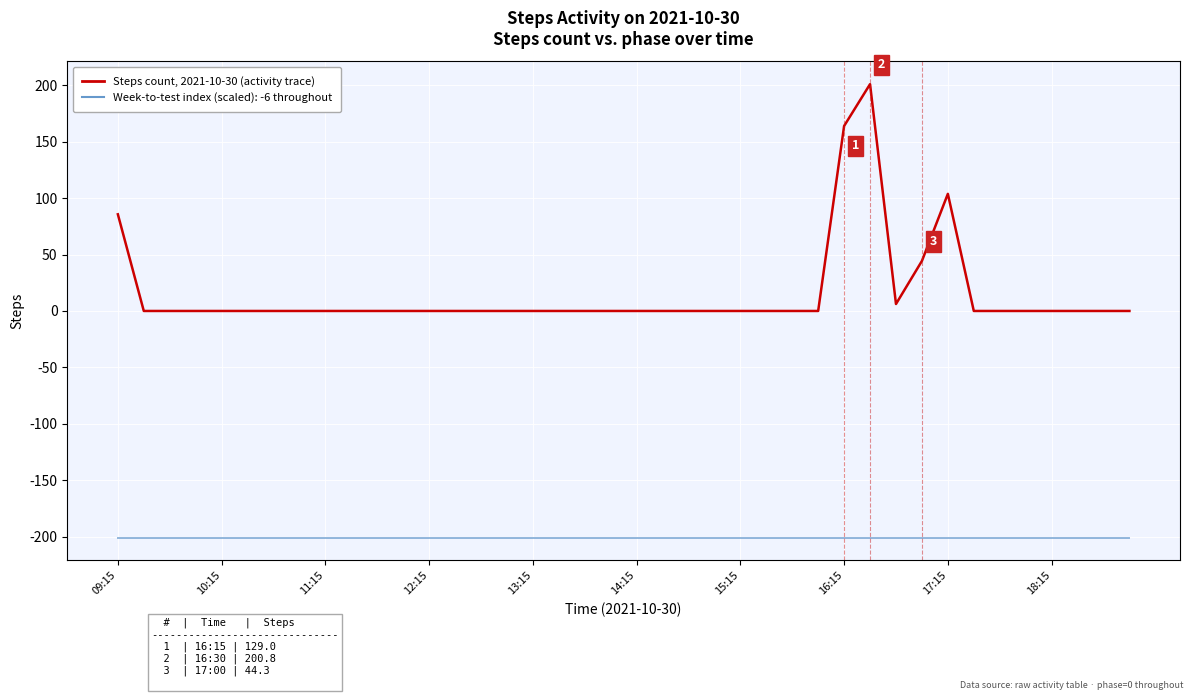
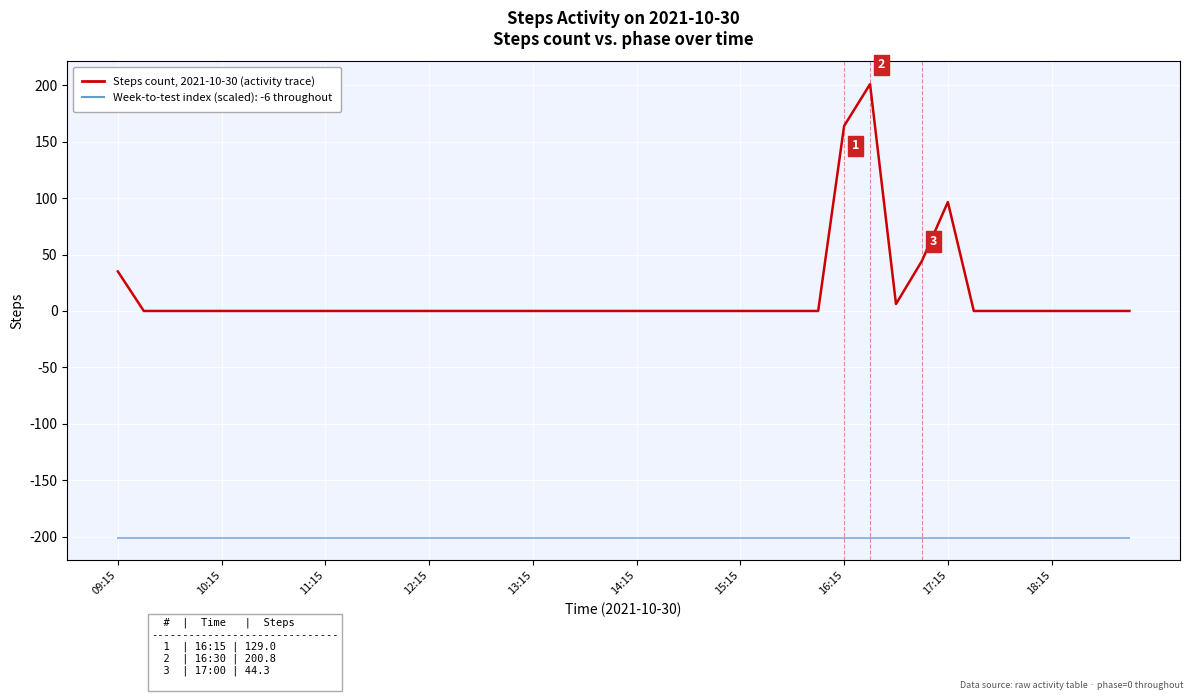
  {
    "Steps count, 2021-10-30 (activity trace)": {
-     "09:15": 86,
+     "09:15": 35,
      "10:15": 0,
      "11:15": 0,
      "12:15": 0,
      "13:15": 0,
      "14:15": 0,
      "15:15": 0,
-     "17:15": 104,
+     "17:15": 96,
      "18:15": 0
    },
    "Week-to-test index (scaled): -6 throughout": {
      "09:15": -201,
      "10:15": -201,
      "11:15": -201,
      "12:15": -201,
      "13:15": -201,
      "14:15": -201,
      "15:15": -201,
      "16:15": -201,
      "17:15": -201,
      "18:15": -201
    }
  }
